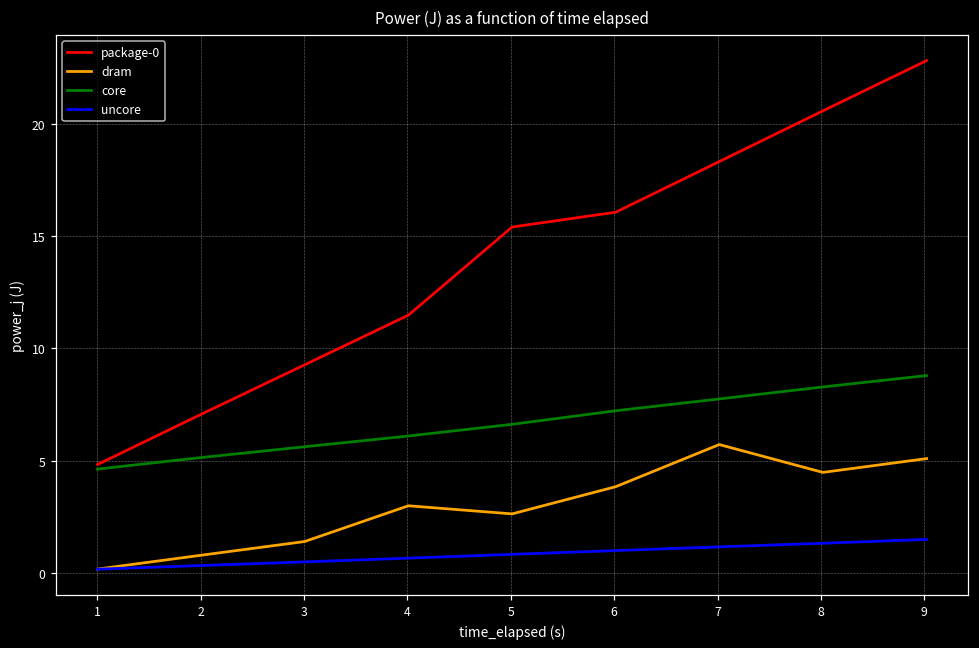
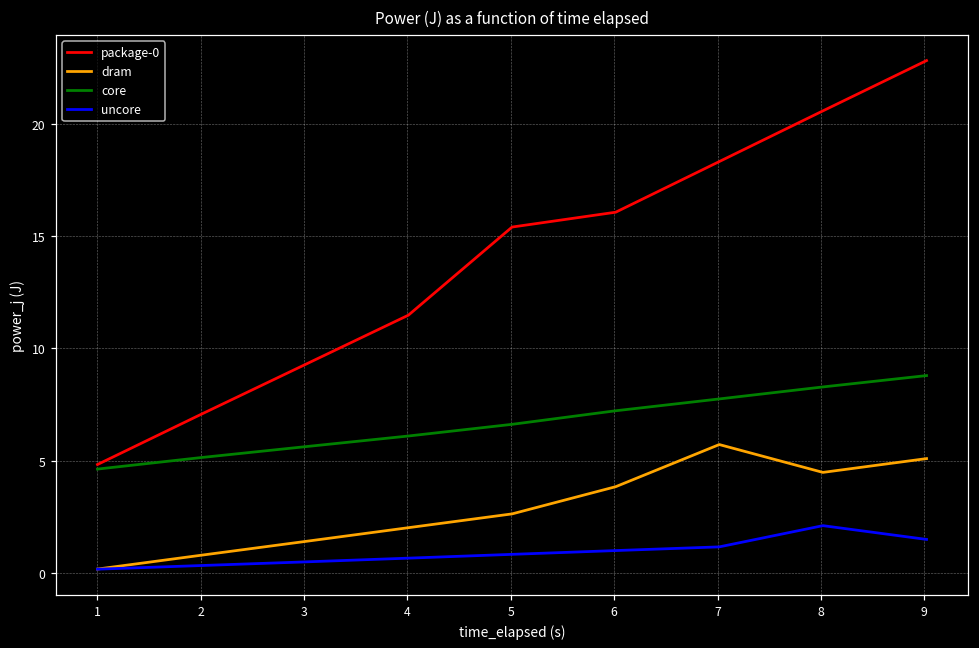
  {
    "package-0": {
      "1": 4.8,
      "2": 7.1,
      "3": 9.3,
      "4": 11.5,
      "5": 15.4,
      "6": 16.1,
      "7": 18.3,
      "8": 20.6
    },
    "dram": {
      "2": 0.8,
      "3": 1.4,
-     "4": 3.0,
+     "4": 2.0,
      "5": 2.6,
      "6": 3.8,
      "7": 5.7,
      "8": 4.5
    },
    "core": {
      "1": 4.6,
      "2": 5.1,
      "3": 5.6,
      "4": 6.1,
      "5": 6.6,
      "6": 7.2,
      "7": 7.7,
      "8": 8.3
    },
    "uncore": {
      "2": 0.3,
      "3": 0.5,
      "4": 0.7,
      "5": 0.8,
      "6": 1.0,
      "7": 1.2,
-     "8": 1.3
+     "8": 2.1
    }
  }
